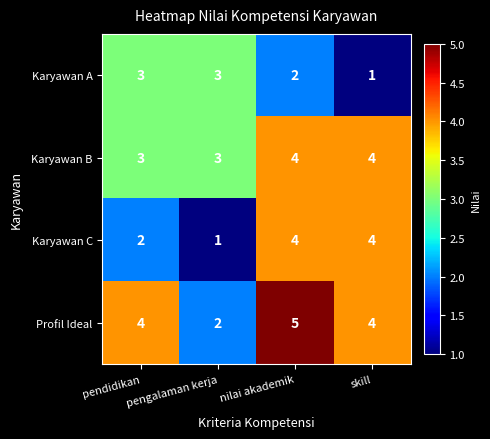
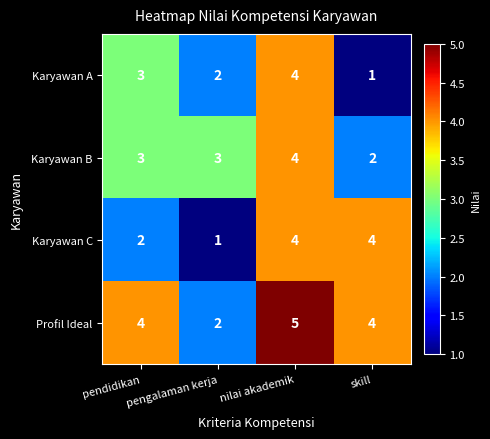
  {
    "Karyawan A": {
      "pendidikan": 3,
-     "pengalaman kerja": 3,
-     "nilai akademik": 2,
+     "pengalaman kerja": 2,
+     "nilai akademik": 4,
      "skill": 1
    },
    "Karyawan B": {
      "pendidikan": 3,
      "pengalaman kerja": 3,
      "nilai akademik": 4,
-     "skill": 4
+     "skill": 2
    },
    "Karyawan C": {
      "pendidikan": 2,
      "pengalaman kerja": 1,
      "nilai akademik": 4,
      "skill": 4
    },
    "Profil Ideal": {
      "pendidikan": 4,
      "pengalaman kerja": 2,
      "nilai akademik": 5,
      "skill": 4
    }
  }
